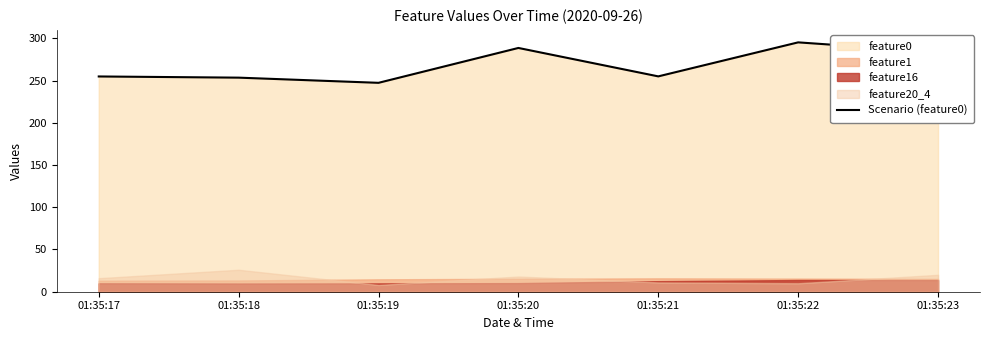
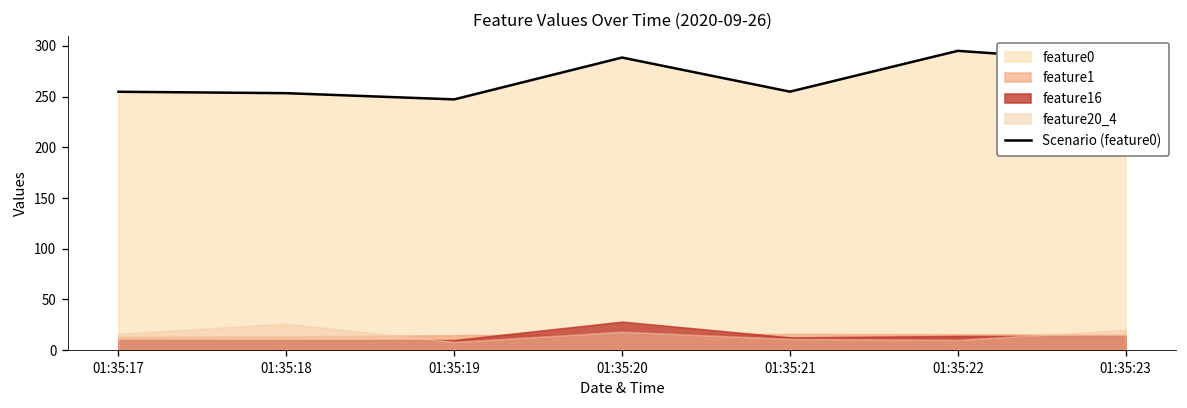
  {
    "feature16": {
      "01:35:17": 10,
      "01:35:18": 10,
-     "01:35:20": 10
+     "01:35:20": 30
    }
  }
